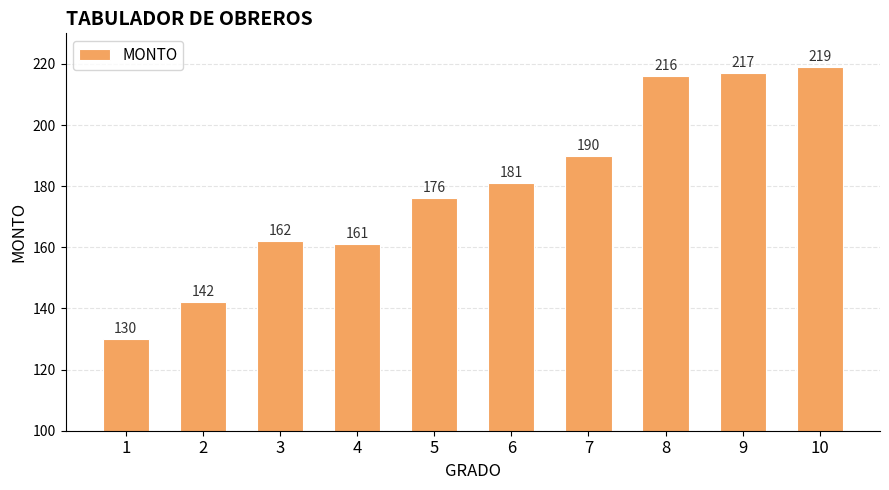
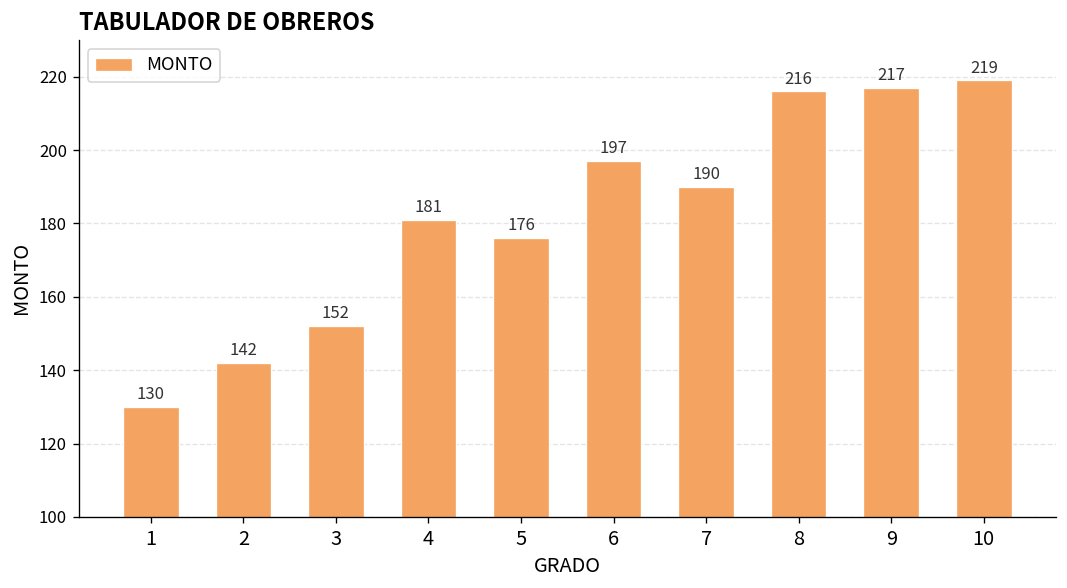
  {
    "1": 130,
    "2": 142,
-   "3": 162,
-   "4": 161,
+   "3": 152,
+   "4": 181,
    "5": 176,
-   "6": 181,
+   "6": 197,
    "7": 190,
    "8": 216,
    "9": 217,
    "10": 219
  }
